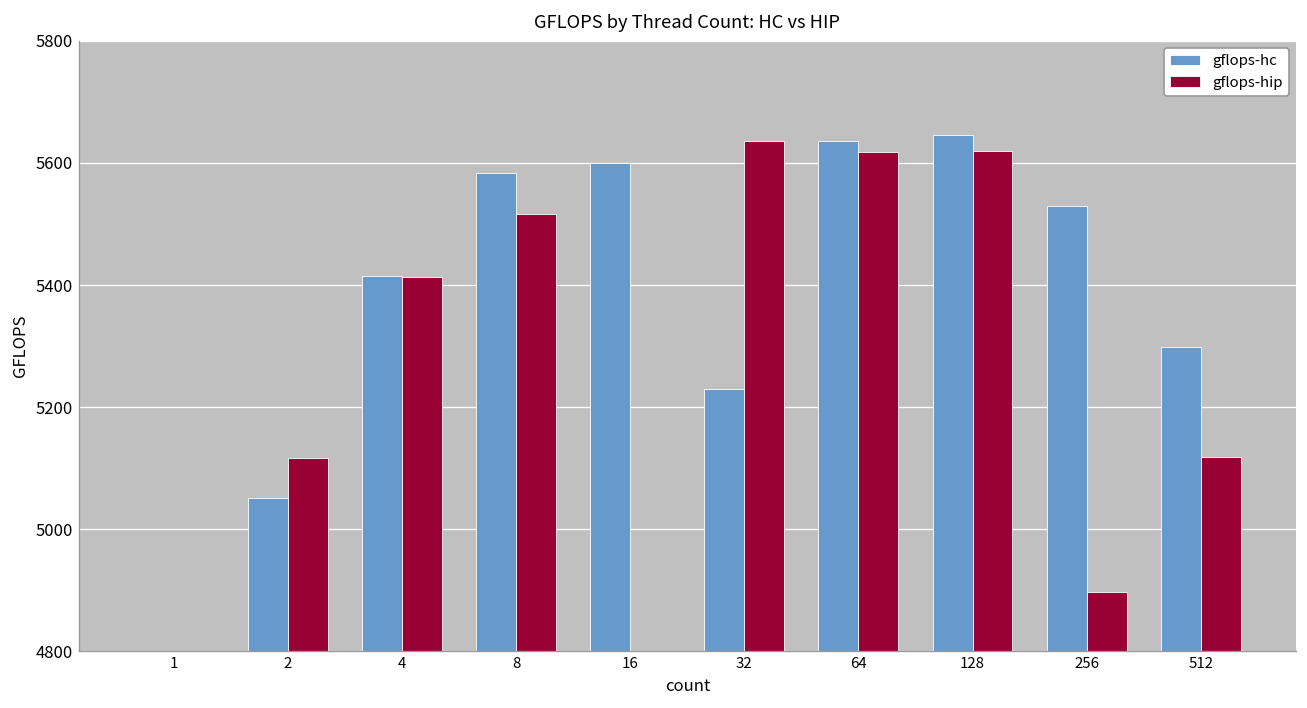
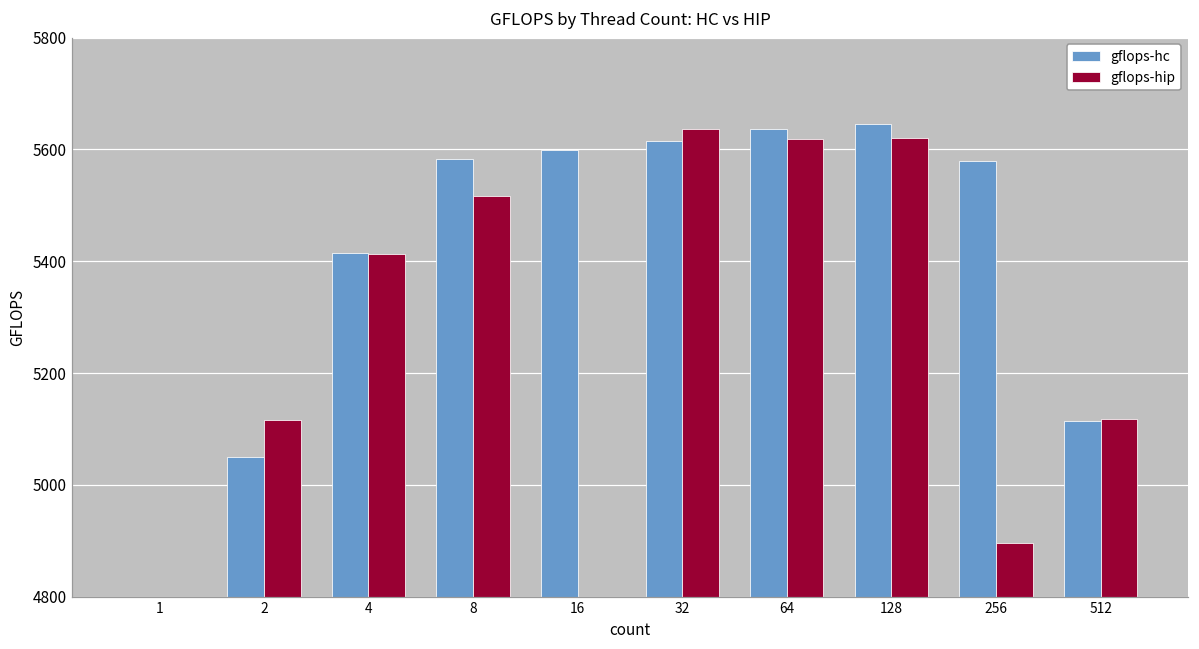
  {
    "gflops-hc": {
      "2": 5050,
      "4": 5410,
      "8": 5580,
      "16": 5600,
-     "32": 5230,
+     "32": 5610,
      "64": 5640,
      "128": 5650,
-     "256": 5530,
-     "512": 5300
+     "256": 5580,
+     "512": 5110
    },
    "gflops-hip": {
      "2": 5120,
      "4": 5410,
      "8": 5520,
      "32": 5640,
      "64": 5620,
      "128": 5620,
      "256": 4900,
      "512": 5120
    }
  }
